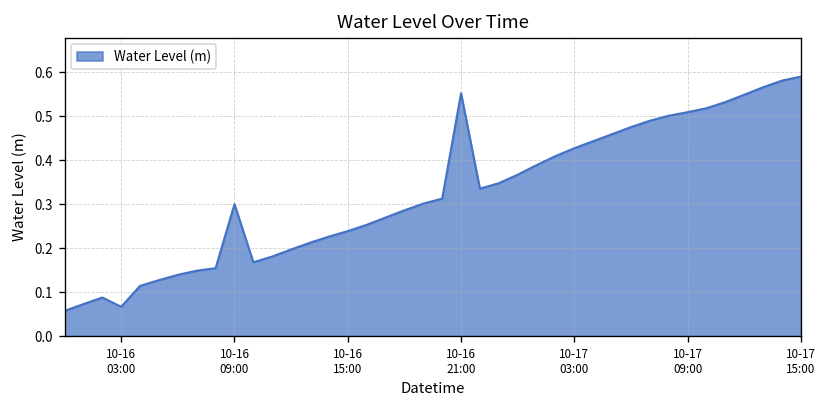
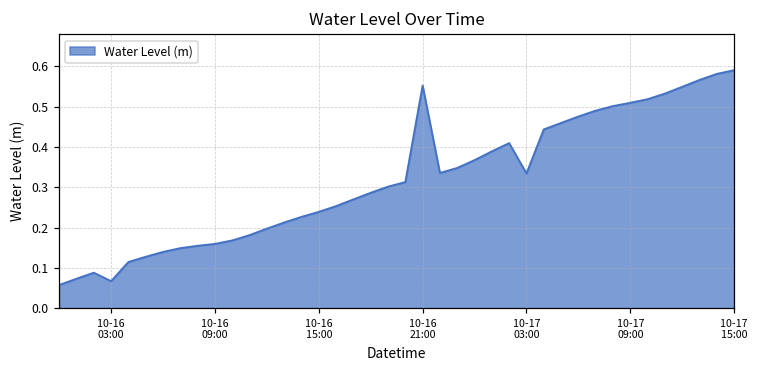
  {
    "10-16 03:00": 0.07,
-   "10-16 09:00": 0.30,
+   "10-16 09:00": 0.16,
    "10-16 15:00": 0.24,
    "10-16 21:00": 0.55,
-   "10-17 03:00": 0.43,
+   "10-17 03:00": 0.33,
    "10-17 09:00": 0.51,
    "10-17 15:00": 0.59
  }
